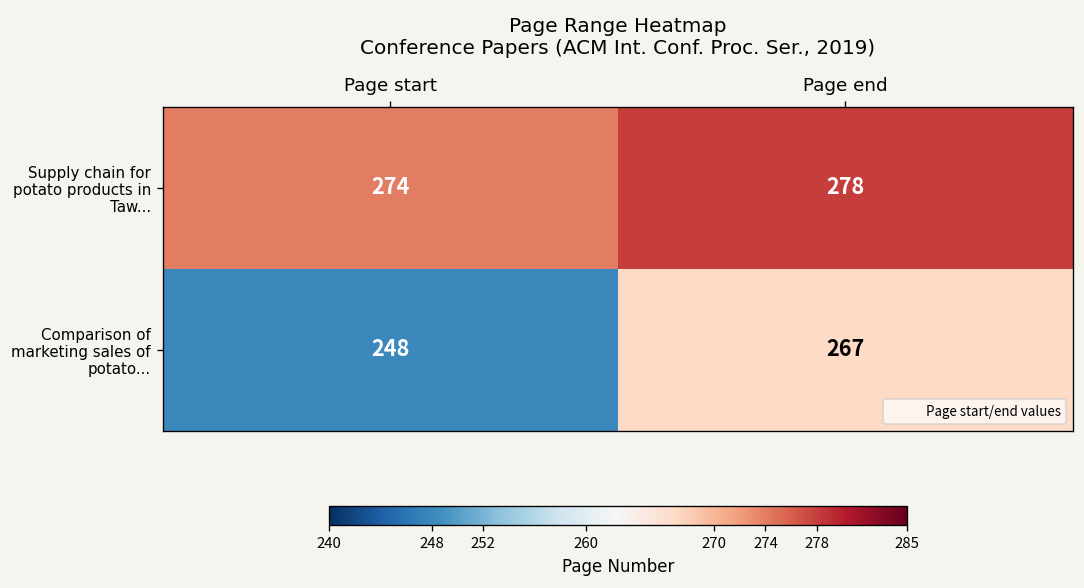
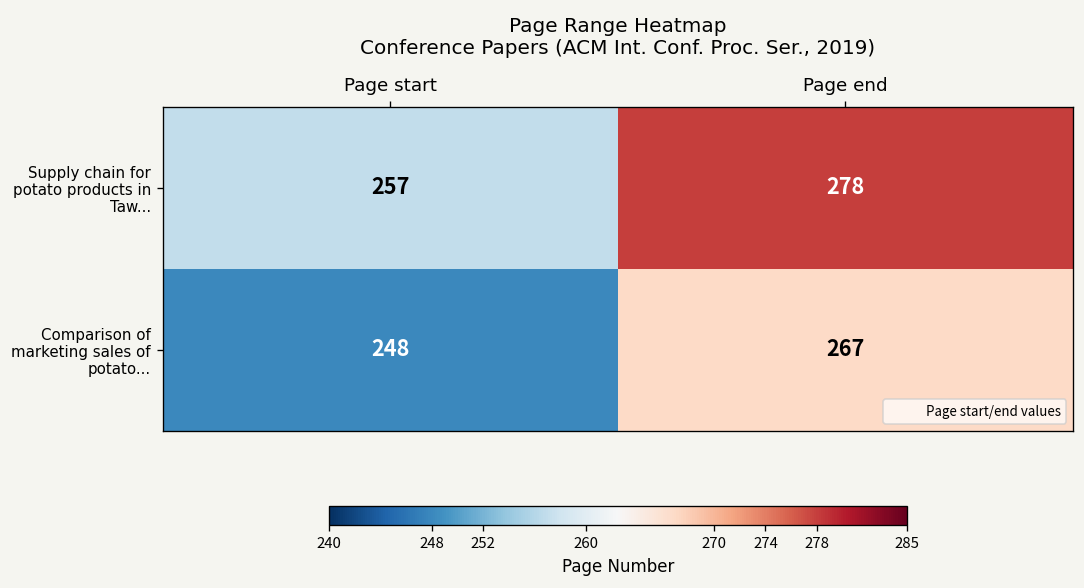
  {
    "Supply chain for potato products in Taw...": {
-     "Page start": 274,
+     "Page start": 257,
      "Page end": 278
    },
    "Comparison of marketing sales of potato...": {
      "Page start": 248,
      "Page end": 267
    }
  }
